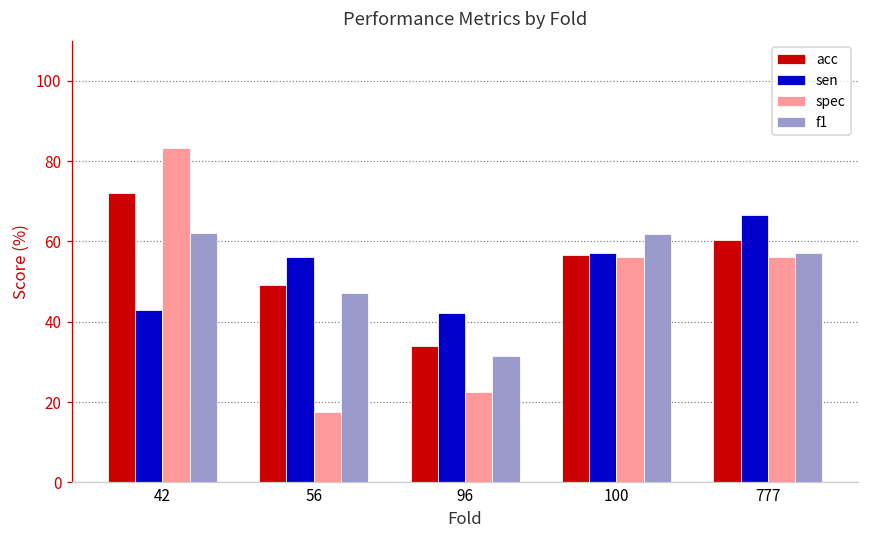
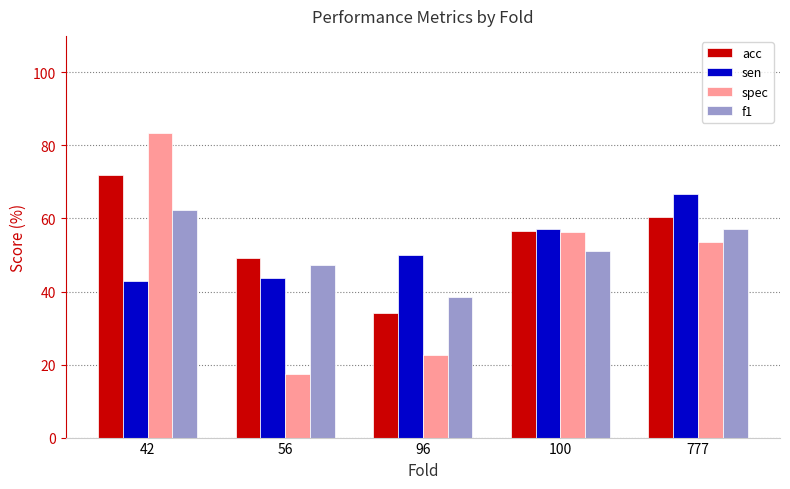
  {
    "acc": {
      "42": 72,
      "56": 49,
      "96": 34,
      "100": 57,
      "777": 60
    },
    "sen": {
      "42": 43,
-     "56": 56,
-     "96": 42,
+     "56": 44,
+     "96": 50,
      "100": 57,
      "777": 67
    },
    "spec": {
      "42": 83,
      "56": 18,
      "96": 23,
      "100": 56,
-     "777": 56
+     "777": 54
    },
    "f1": {
      "42": 62,
      "56": 47,
-     "96": 31,
-     "100": 62,
+     "96": 39,
+     "100": 51,
      "777": 57
    }
  }
